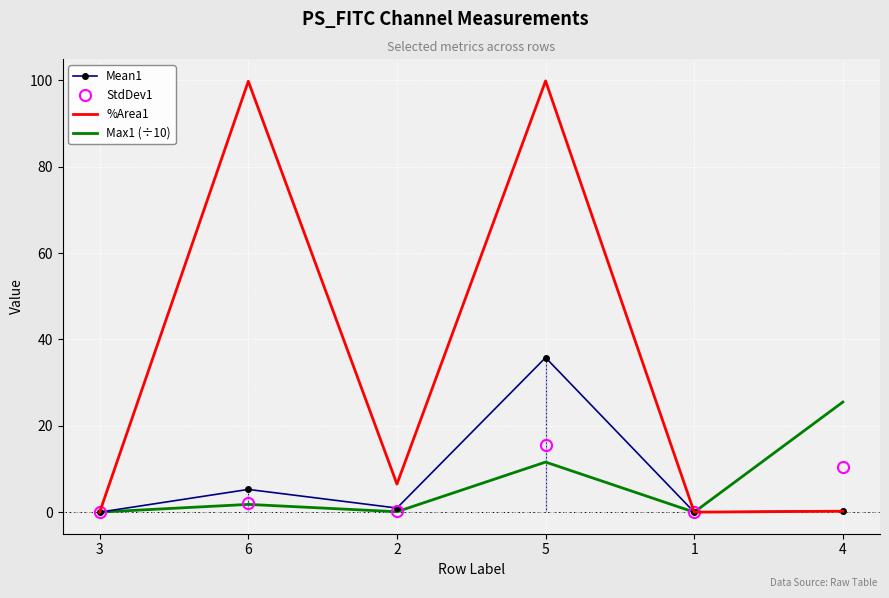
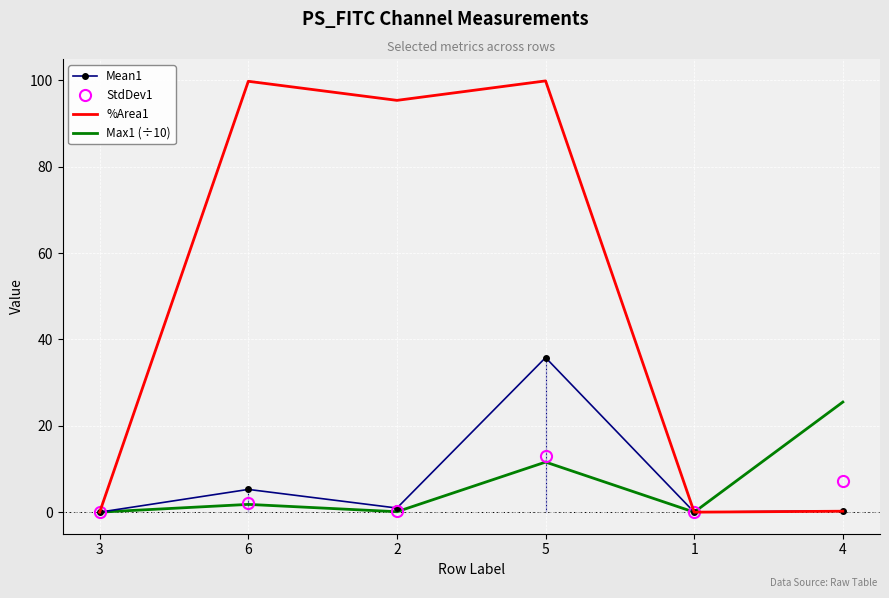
  {
    "StdDev1": {
-     "5": 16,
-     "4": 11
+     "5": 13,
+     "4": 7
    },
    "%Area1": {
      "6": 100,
-     "2": 6,
+     "2": 95,
      "5": 100
    },
    "Max1 (÷10)": {
      "5": 12,
      "4": 26
    }
  }
